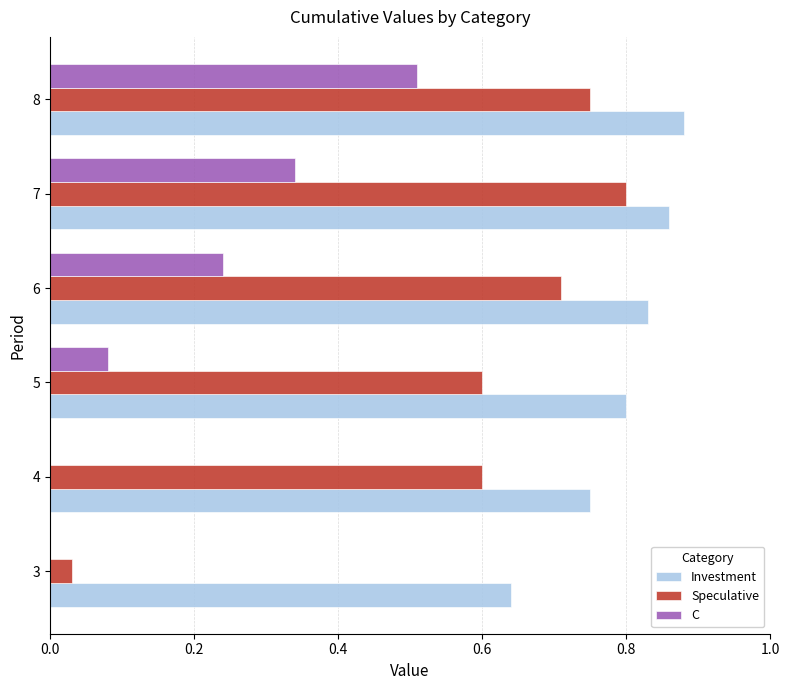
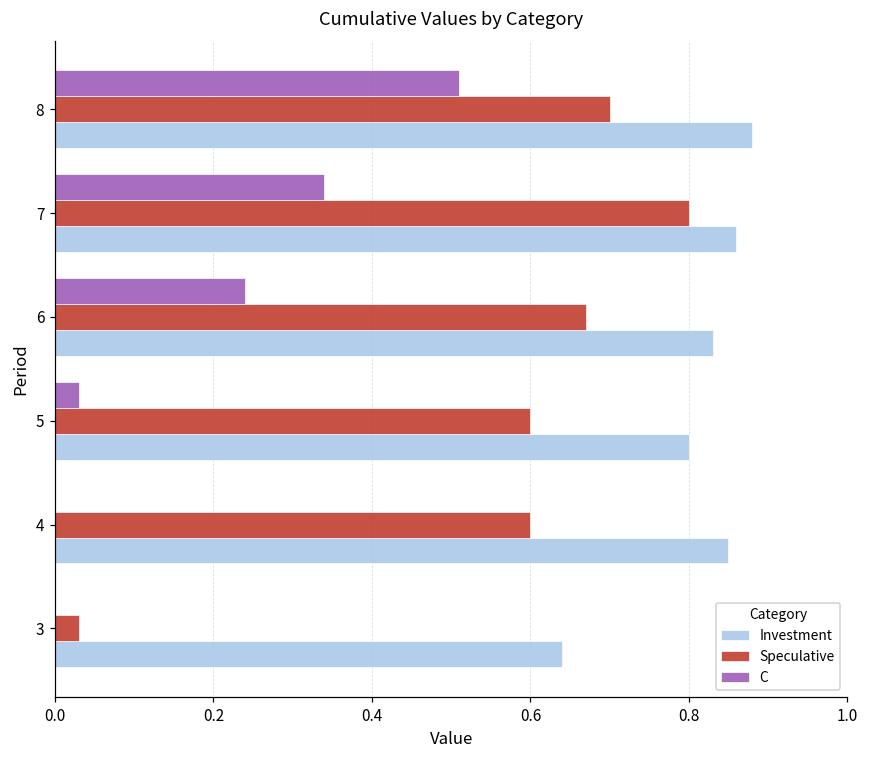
  {
    "Investment": {
      "8": 0.88,
      "7": 0.86,
      "6": 0.83,
      "5": 0.80,
-     "4": 0.75,
+     "4": 0.85,
      "3": 0.64
    },
    "Speculative": {
-     "8": 0.75,
+     "8": 0.70,
      "7": 0.80,
-     "6": 0.71,
+     "6": 0.67,
      "5": 0.60,
      "4": 0.60,
      "3": 0.03
    },
    "C": {
      "8": 0.51,
      "7": 0.34,
      "6": 0.24,
-     "5": 0.08,
+     "5": 0.03,
      "4": 0.00,
      "3": 0.00
    }
  }
